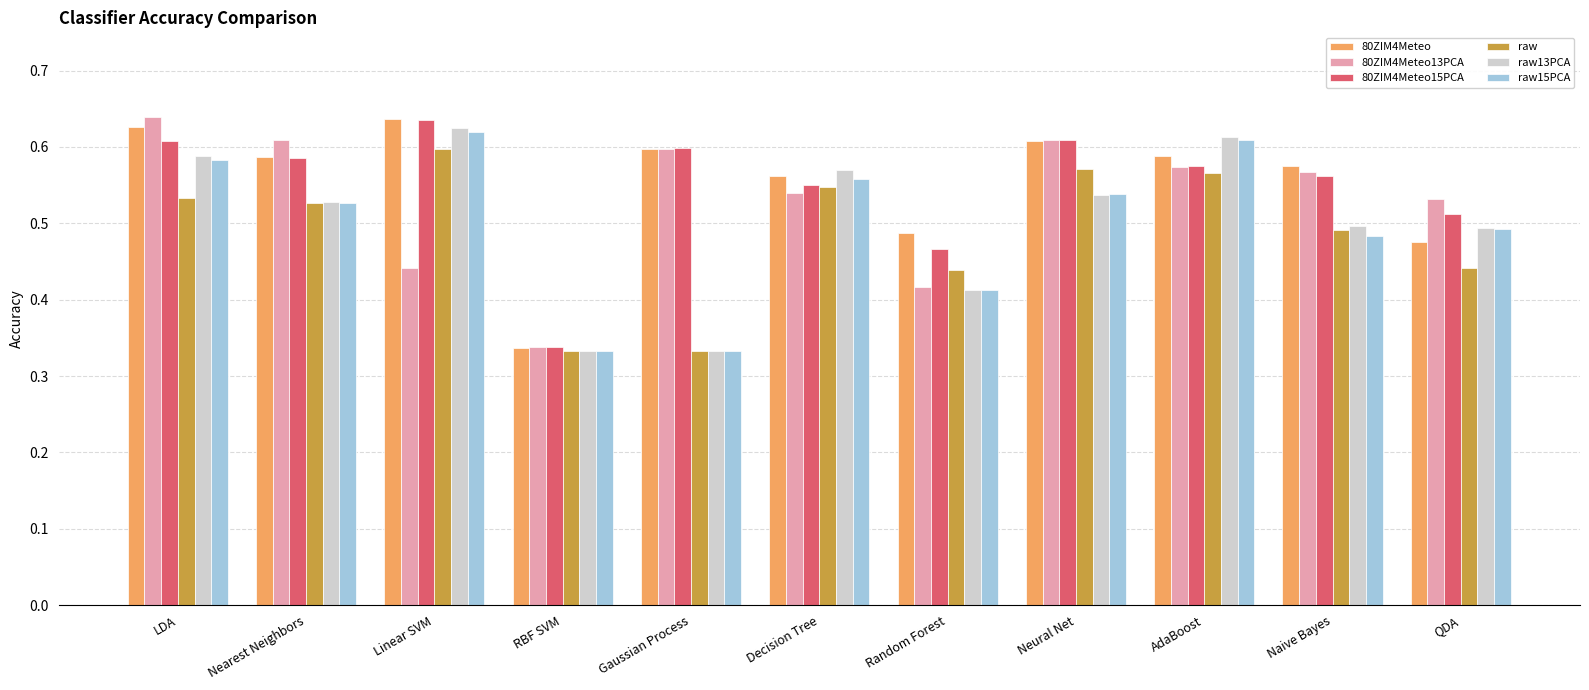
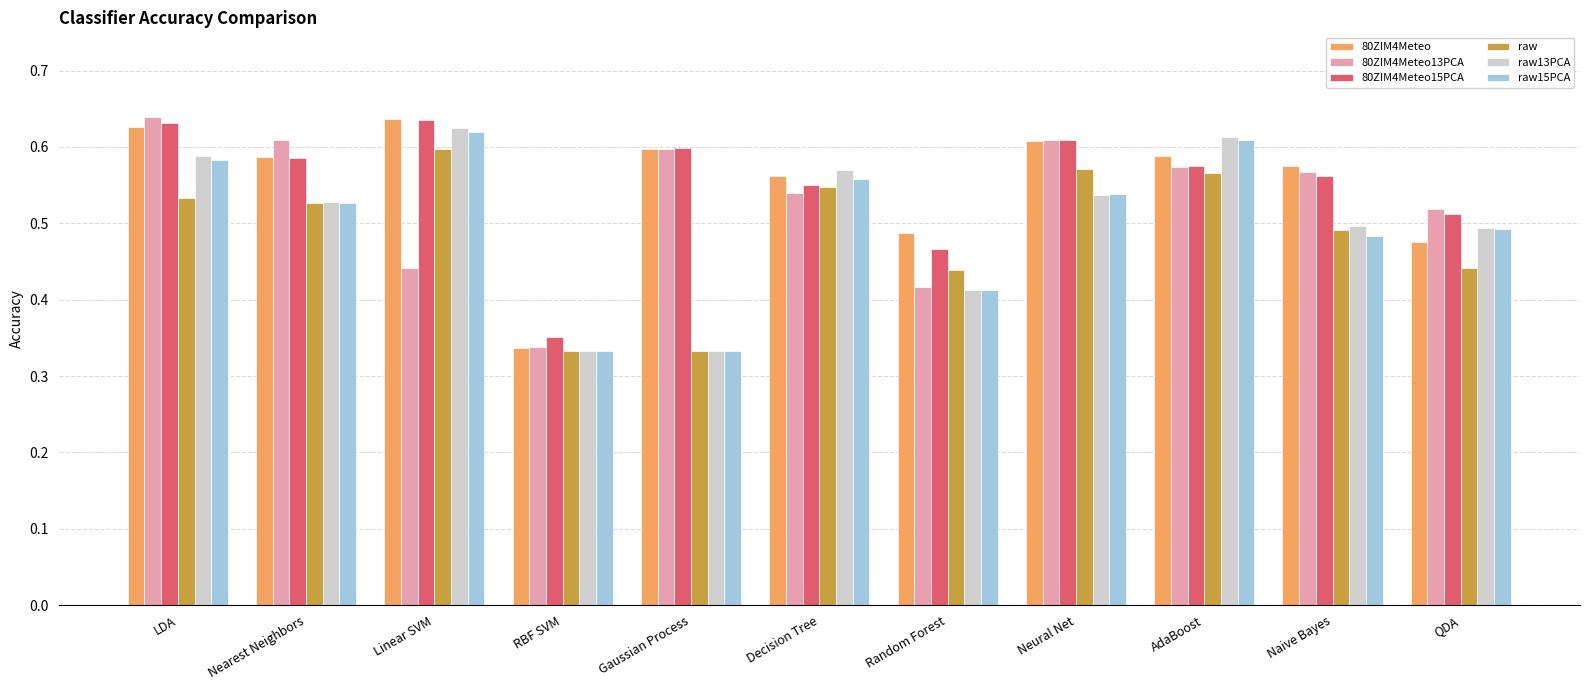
  {
    "80ZIM4Meteo13PCA": {
      "LDA": 0.64,
      "Nearest Neighbors": 0.61,
      "Linear SVM": 0.44,
      "RBF SVM": 0.34,
      "Gaussian Process": 0.60,
      "Decision Tree": 0.54,
      "Random Forest": 0.42,
      "Neural Net": 0.61,
      "AdaBoost": 0.57,
      "Naive Bayes": 0.57,
-     "QDA": 0.53
+     "QDA": 0.52
    },
    "80ZIM4Meteo15PCA": {
-     "LDA": 0.61,
+     "LDA": 0.63,
      "Nearest Neighbors": 0.59,
      "Linear SVM": 0.64,
-     "RBF SVM": 0.34,
+     "RBF SVM": 0.35,
      "Gaussian Process": 0.60,
      "Decision Tree": 0.55,
      "Random Forest": 0.47,
      "Neural Net": 0.61,
      "AdaBoost": 0.58,
      "Naive Bayes": 0.56,
      "QDA": 0.51
    }
  }
